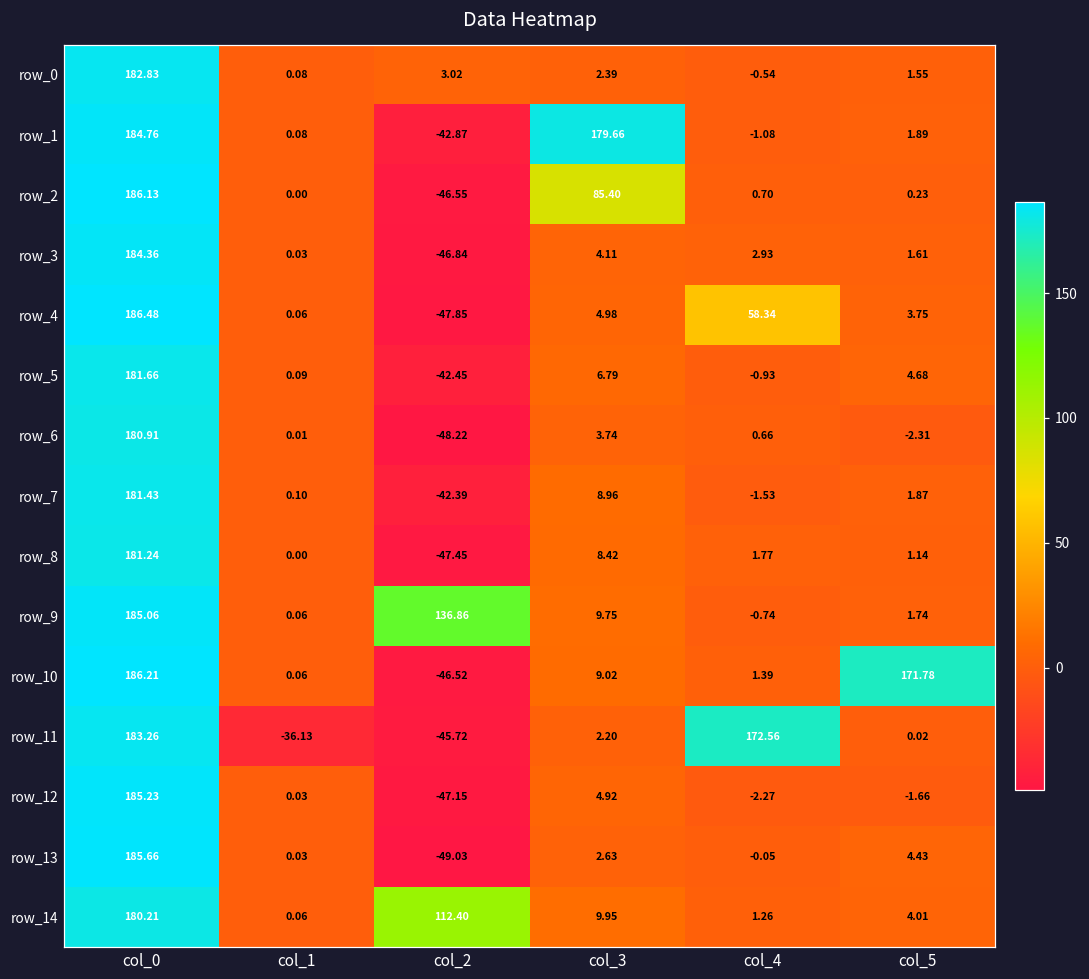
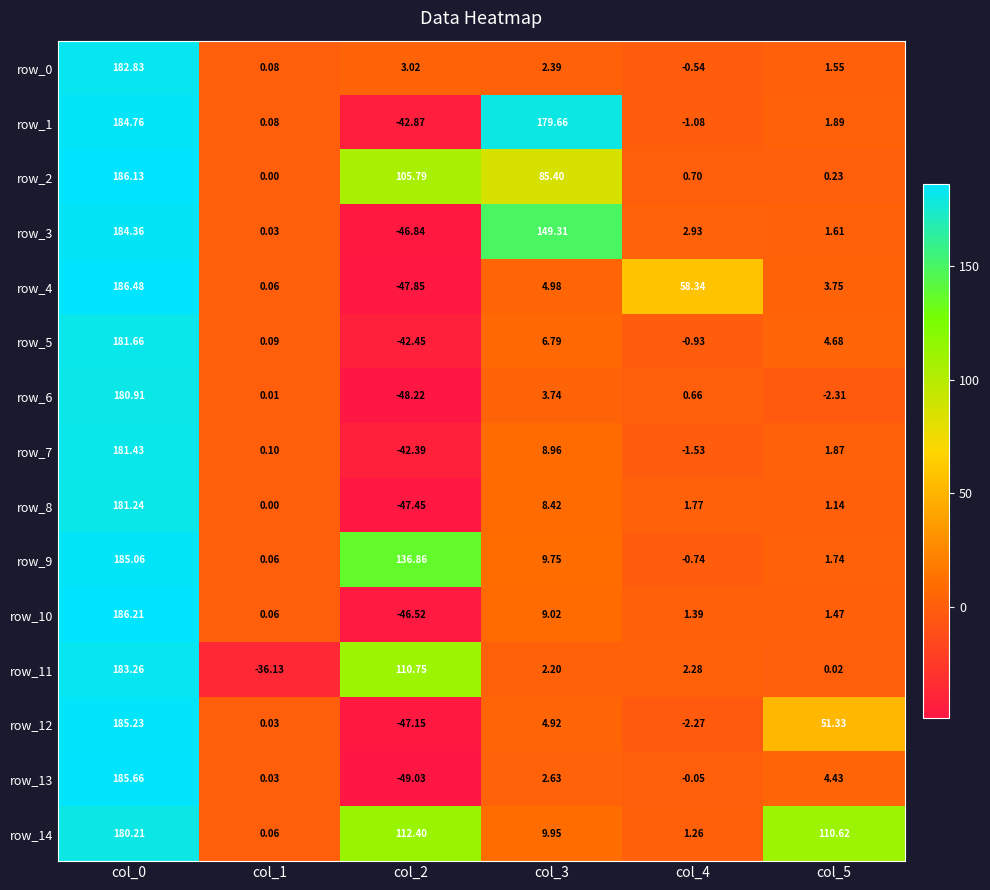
  {
    "row_0": {
      "col_0": 182.83,
      "col_1": 0.08,
      "col_2": 3.02,
      "col_3": 2.39,
      "col_4": -0.54,
      "col_5": 1.55
    },
    "row_1": {
      "col_0": 184.76,
      "col_1": 0.08,
      "col_2": -42.87,
      "col_3": 179.66,
      "col_4": -1.08,
      "col_5": 1.89
    },
    "row_2": {
      "col_0": 186.13,
      "col_1": 0.00,
-     "col_2": -46.55,
+     "col_2": 105.79,
      "col_3": 85.40,
      "col_4": 0.70,
      "col_5": 0.23
    },
    "row_3": {
      "col_0": 184.36,
      "col_1": 0.03,
      "col_2": -46.84,
-     "col_3": 4.11,
+     "col_3": 149.31,
      "col_4": 2.93,
      "col_5": 1.61
    },
    "row_4": {
      "col_0": 186.48,
      "col_1": 0.06,
      "col_2": -47.85,
      "col_3": 4.98,
      "col_4": 58.34,
      "col_5": 3.75
    },
    "row_5": {
      "col_0": 181.66,
      "col_1": 0.09,
      "col_2": -42.45,
      "col_3": 6.79,
      "col_4": -0.93,
      "col_5": 4.68
    },
    "row_6": {
      "col_0": 180.91,
      "col_1": 0.01,
      "col_2": -48.22,
      "col_3": 3.74,
      "col_4": 0.66,
      "col_5": -2.31
    },
    "row_7": {
      "col_0": 181.43,
      "col_1": 0.10,
      "col_2": -42.39,
      "col_3": 8.96,
      "col_4": -1.53,
      "col_5": 1.87
    },
    "row_8": {
      "col_0": 181.24,
      "col_1": 0.00,
      "col_2": -47.45,
      "col_3": 8.42,
      "col_4": 1.77,
      "col_5": 1.14
    },
    "row_9": {
      "col_0": 185.06,
      "col_1": 0.06,
      "col_2": 136.86,
      "col_3": 9.75,
      "col_4": -0.74,
      "col_5": 1.74
    },
    "row_10": {
      "col_0": 186.21,
      "col_1": 0.06,
      "col_2": -46.52,
      "col_3": 9.02,
      "col_4": 1.39,
-     "col_5": 171.78
+     "col_5": 1.47
    },
    "row_11": {
      "col_0": 183.26,
      "col_1": -36.13,
-     "col_2": -45.72,
+     "col_2": 110.75,
      "col_3": 2.20,
-     "col_4": 172.56,
+     "col_4": 2.28,
      "col_5": 0.02
    },
    "row_12": {
      "col_0": 185.23,
      "col_1": 0.03,
      "col_2": -47.15,
      "col_3": 4.92,
      "col_4": -2.27,
-     "col_5": -1.66
+     "col_5": 51.33
    },
    "row_13": {
      "col_0": 185.66,
      "col_1": 0.03,
      "col_2": -49.03,
      "col_3": 2.63,
      "col_4": -0.05,
      "col_5": 4.43
    },
    "row_14": {
      "col_0": 180.21,
      "col_1": 0.06,
      "col_2": 112.40,
      "col_3": 9.95,
      "col_4": 1.26,
-     "col_5": 4.01
+     "col_5": 110.62
    }
  }
